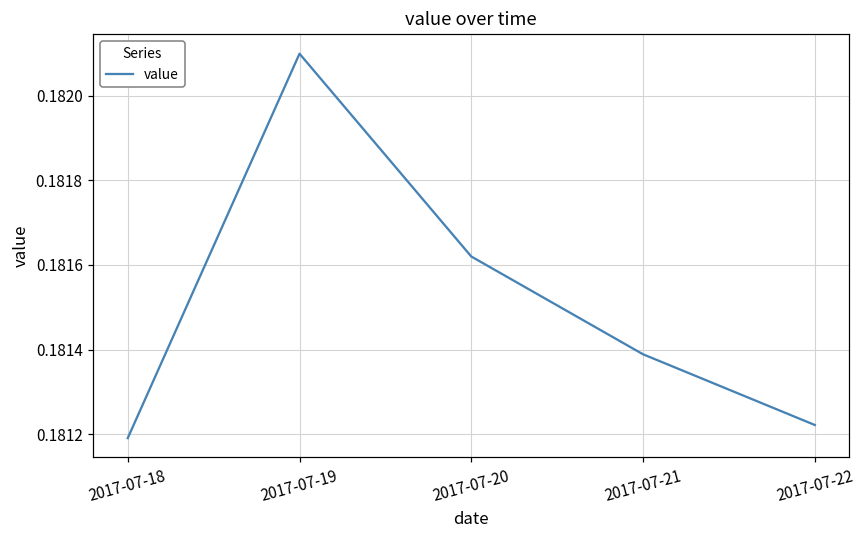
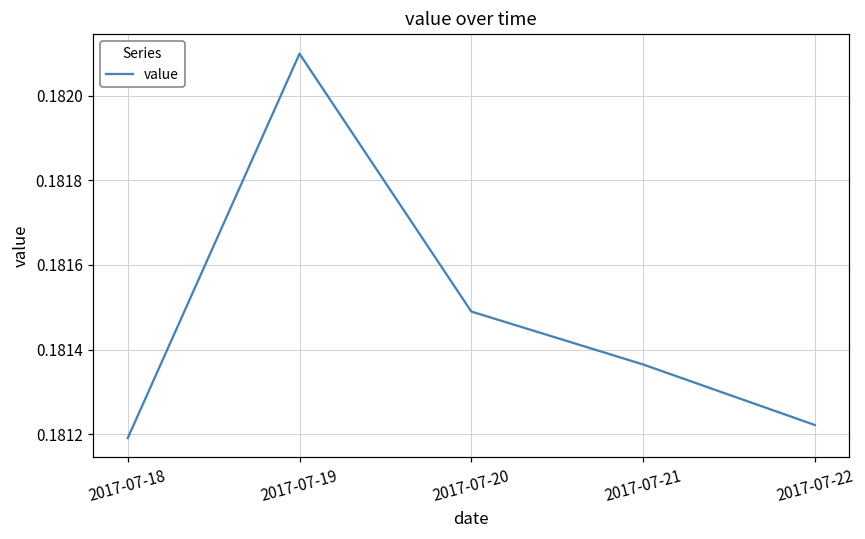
  {
    "2017-07-18": 0.18119,
    "2017-07-19": 0.18210,
-   "2017-07-20": 0.18162,
-   "2017-07-21": 0.18139,
+   "2017-07-20": 0.18149,
+   "2017-07-21": 0.18137,
    "2017-07-22": 0.18122
  }
